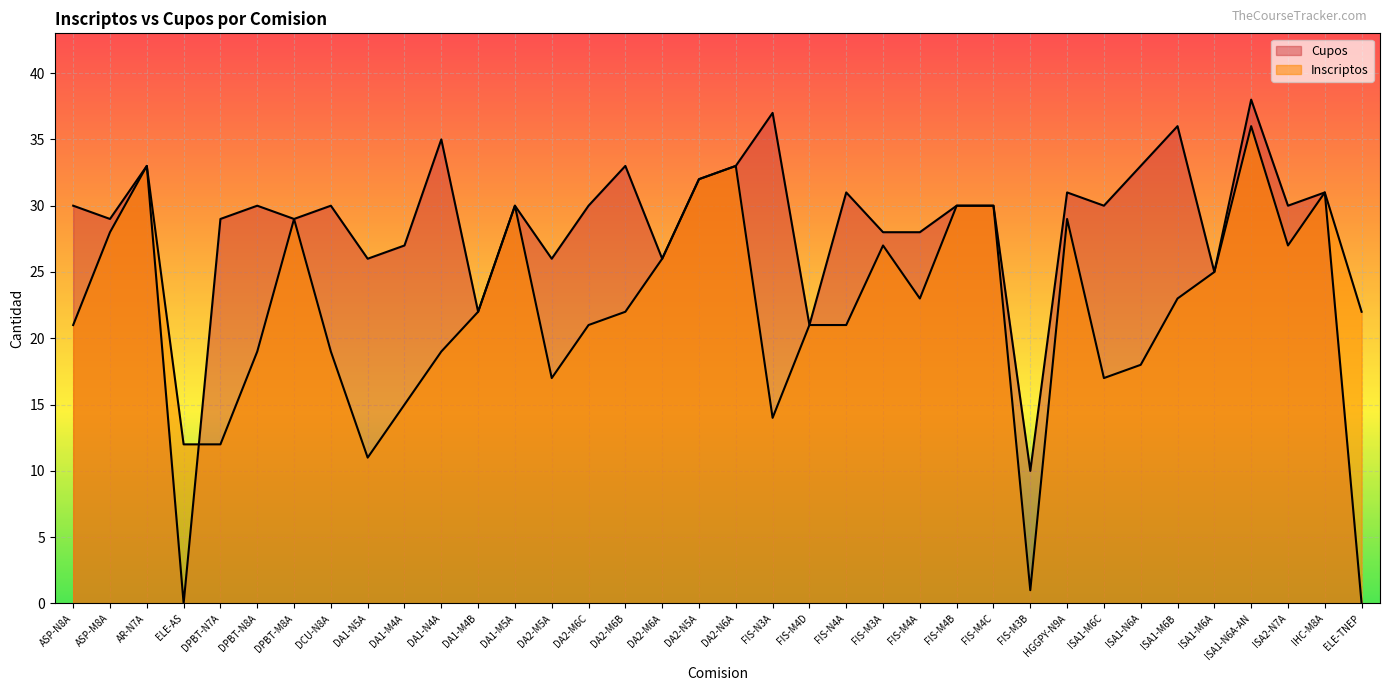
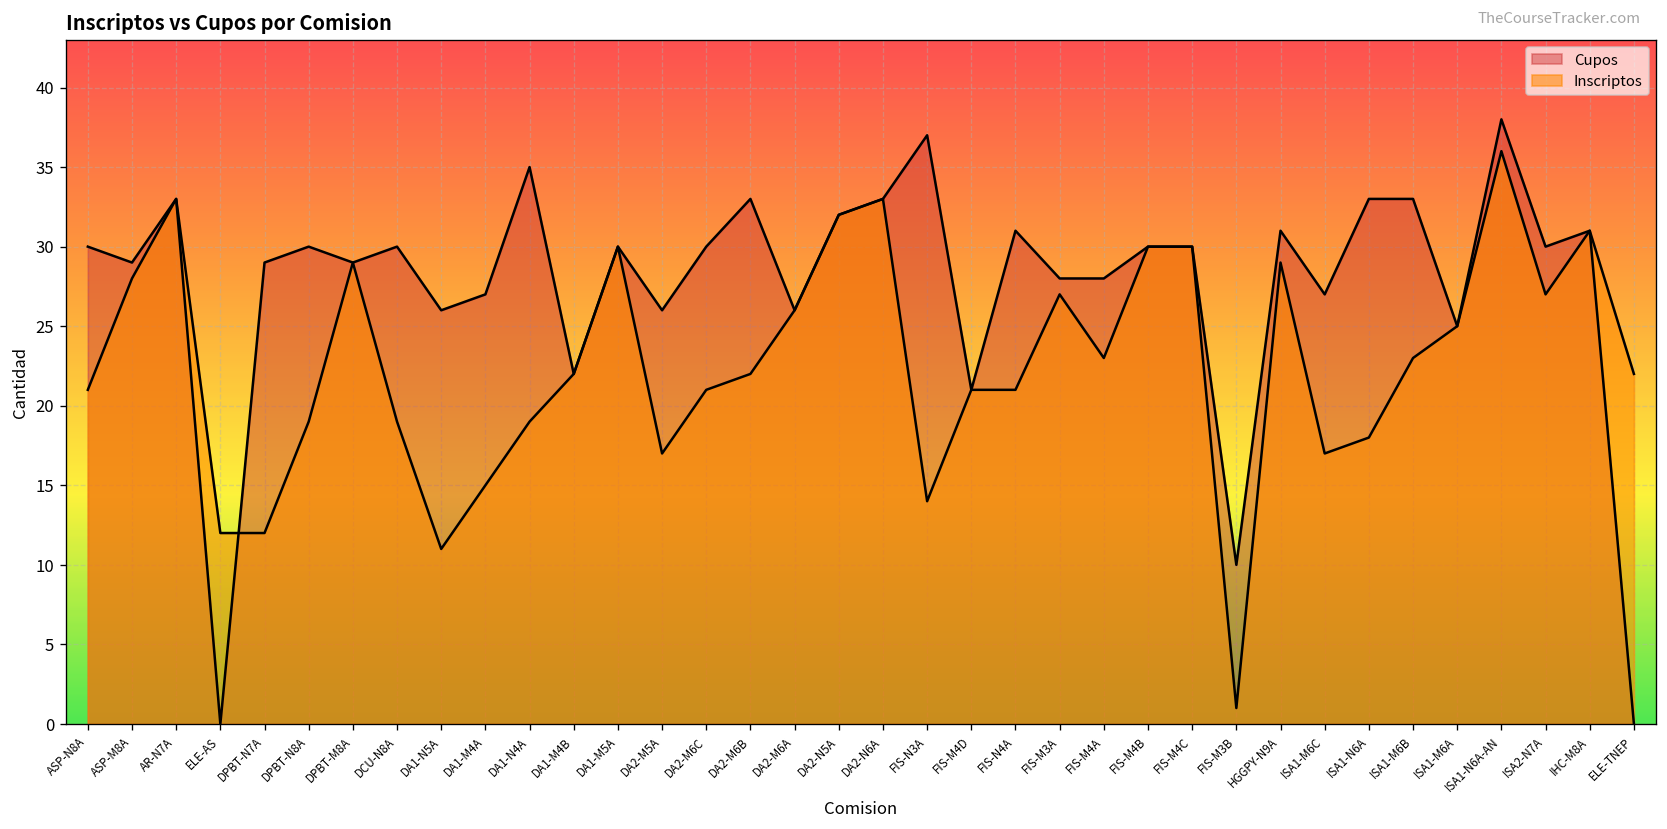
  {
    "Cupos": {
      "ASP-N8A": 30,
      "ASP-M8A": 29,
      "ELE-AS": 0,
      "DPBT-N7A": 29,
      "DPBT-N8A": 30,
      "DCU-N8A": 30,
      "DA1-N5A": 26,
      "DA1-M4A": 27,
      "DA1-N4A": 35,
      "DA2-M5A": 26,
      "DA2-M6C": 30,
      "DA2-M6B": 33,
      "FIS-N3A": 37,
      "FIS-N4A": 31,
      "FIS-M3A": 28,
      "FIS-M4A": 28,
      "FIS-M3B": 10,
      "HGGPY-N9A": 31,
-     "ISA1-M6C": 30,
+     "ISA1-M6C": 27,
      "ISA1-N6A": 33,
-     "ISA1-M6B": 36,
+     "ISA1-M6B": 33,
      "ISA1-N6A-AN": 38,
      "ISA2-N7A": 30,
      "ELE-TNEP": 0
    },
    "Inscriptos": {
      "ASP-N8A": 21,
      "ASP-M8A": 28,
      "ELE-AS": 12,
      "DPBT-N7A": 12,
      "DPBT-N8A": 19,
      "DCU-N8A": 19,
      "DA1-N5A": 11,
      "DA1-M4A": 15,
      "DA1-N4A": 19,
      "DA2-M5A": 17,
      "DA2-M6C": 21,
      "DA2-M6B": 22,
      "FIS-N3A": 14,
      "FIS-N4A": 21,
      "FIS-M3A": 27,
      "FIS-M4A": 23,
      "FIS-M3B": 1,
      "HGGPY-N9A": 29,
      "ISA1-M6C": 17,
      "ISA1-N6A": 18,
      "ISA1-M6B": 23,
      "ISA1-N6A-AN": 36,
      "ISA2-N7A": 27,
      "ELE-TNEP": 22
    }
  }
